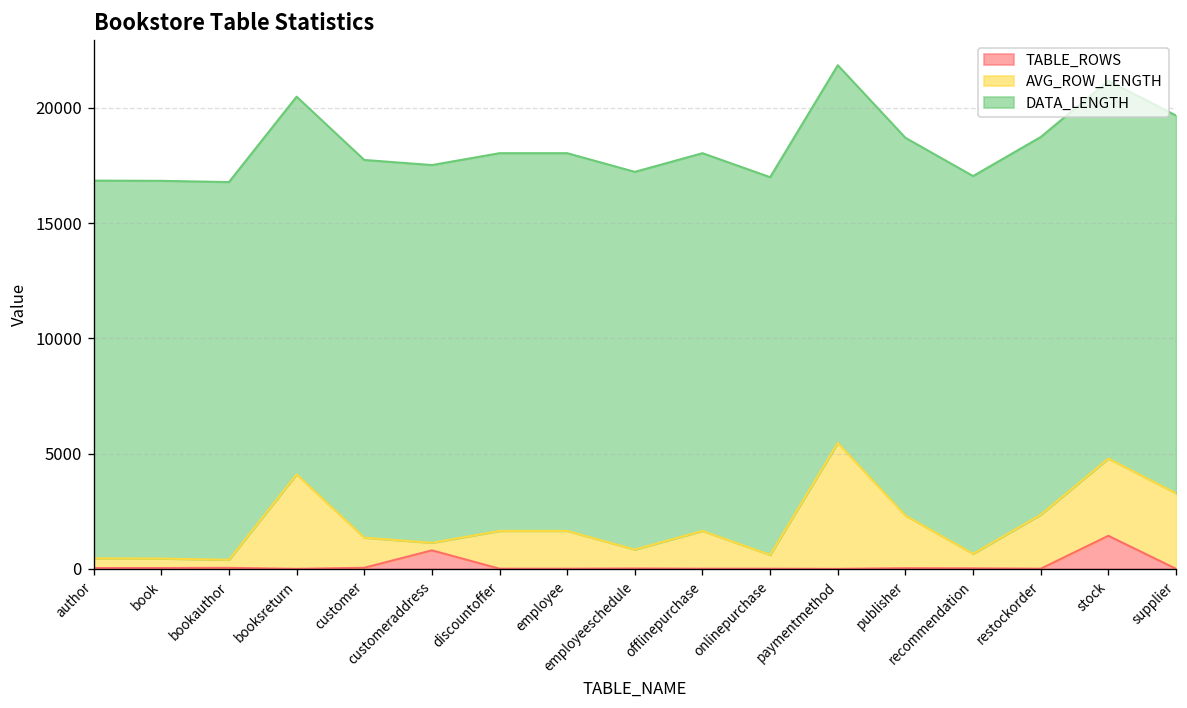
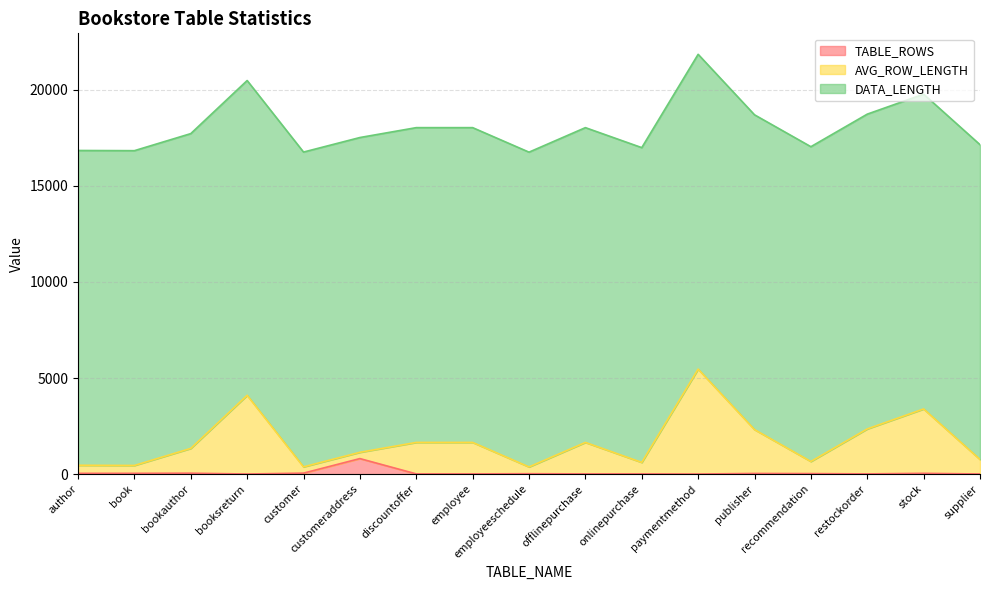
  {
    "TABLE_ROWS": {
      "author": 0,
      "book": 0,
      "bookauthor": 0,
      "booksreturn": 0,
      "customer": 100,
      "customeraddress": 800,
      "discountoffer": 0,
      "employee": 0,
      "employeeschedule": 0,
      "offlinepurchase": 0,
      "onlinepurchase": 0,
      "paymentmethod": 0,
      "publisher": 0,
      "recommendation": 0,
      "restockorder": 0,
-     "stock": 1400,
+     "stock": 0,
      "supplier": 0
    },
    "AVG_ROW_LENGTH": {
      "author": 400,
      "book": 400,
-     "bookauthor": 300,
+     "bookauthor": 1300,
      "booksreturn": 4100,
-     "customer": 1300,
+     "customer": 300,
      "customeraddress": 300,
      "discountoffer": 1600,
      "employee": 1600,
-     "employeeschedule": 800,
+     "employeeschedule": 400,
      "offlinepurchase": 1600,
      "onlinepurchase": 600,
      "paymentmethod": 5500,
      "publisher": 2300,
      "recommendation": 600,
      "restockorder": 2300,
      "stock": 3300,
-     "supplier": 3300
+     "supplier": 800
    },
    "DATA_LENGTH": {
      "author": 16400,
      "book": 16400,
      "bookauthor": 16400,
      "booksreturn": 16400,
      "customer": 16400,
      "customeraddress": 16400,
      "discountoffer": 16400,
      "employee": 16400,
      "employeeschedule": 16400,
      "offlinepurchase": 16400,
      "onlinepurchase": 16400,
      "paymentmethod": 16400,
      "publisher": 16400,
      "recommendation": 16400,
      "restockorder": 16400,
      "supplier": 16400
    }
  }
